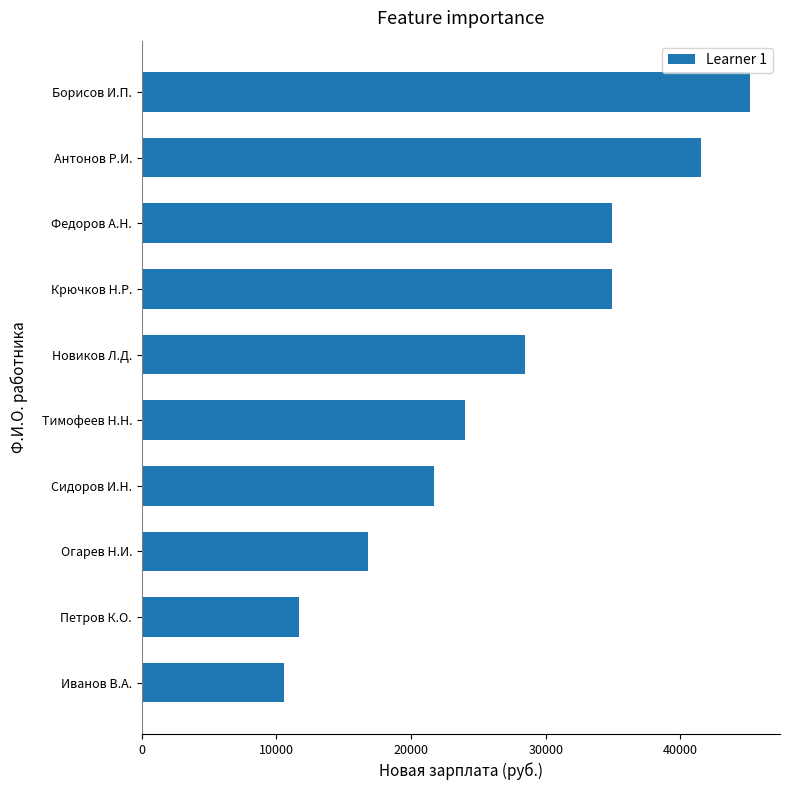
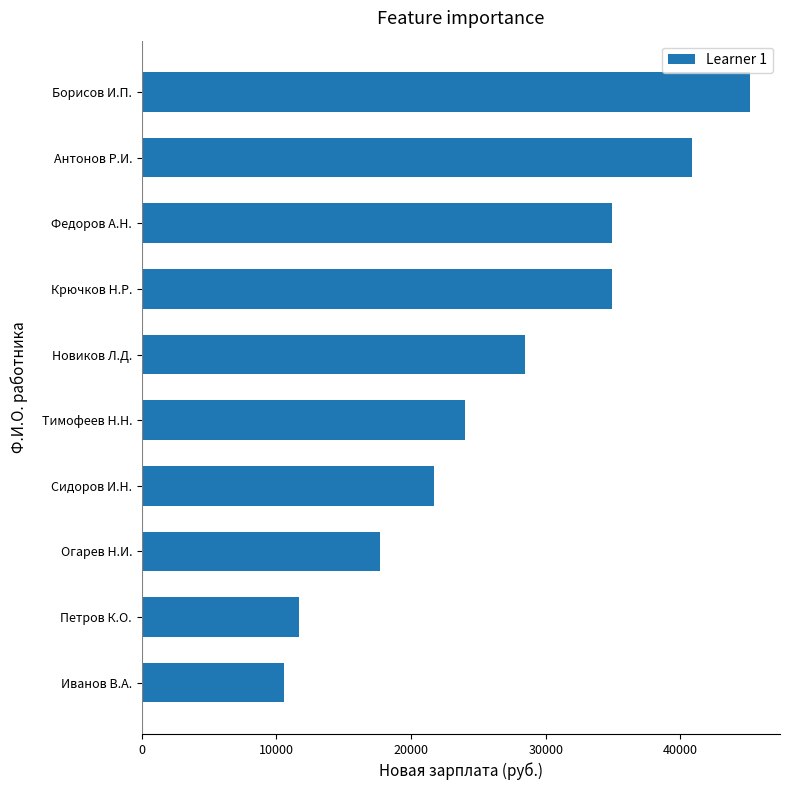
  {
    "Борисов И.П.": 45100,
-   "Антонов Р.И.": 41500,
+   "Антонов Р.И.": 40900,
    "Федоров А.Н.": 34900,
    "Крючков Н.Р.": 34900,
    "Новиков Л.Д.": 28500,
    "Тимофеев Н.Н.": 24000,
    "Сидоров И.Н.": 21700,
-   "Огарев Н.И.": 16800,
+   "Огарев Н.И.": 17700,
    "Петров К.О.": 11700,
    "Иванов В.А.": 10600
  }
